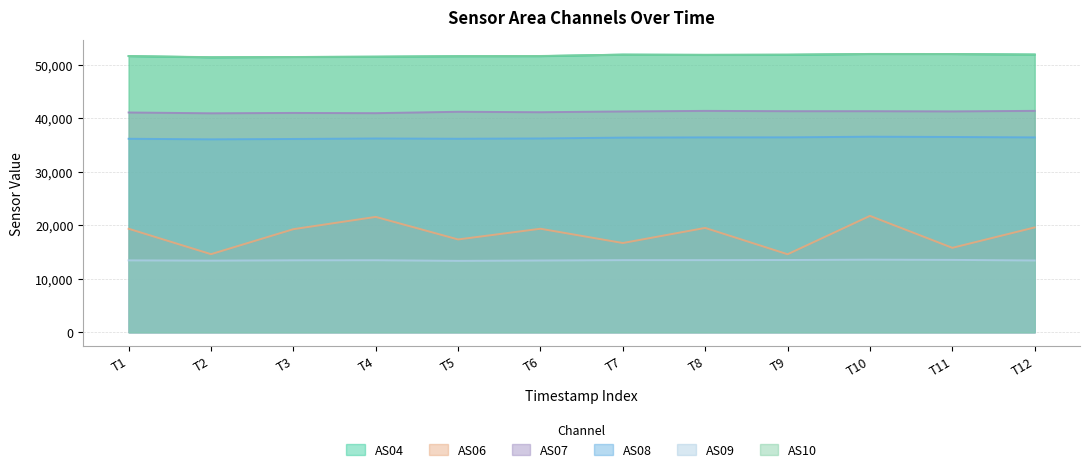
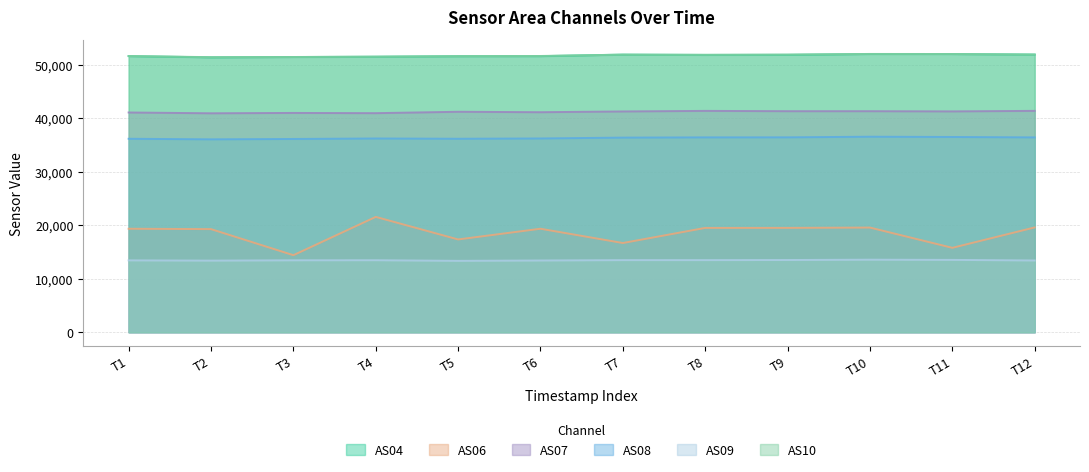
  {
    "AS06": {
      "T1": "19,000",
-     "T2": "15,000",
-     "T3": "19,000",
+     "T2": "19,000",
+     "T3": "14,000",
      "T4": "22,000",
      "T5": "17,000",
      "T6": "19,000",
      "T7": "17,000",
      "T8": "20,000",
-     "T9": "15,000",
-     "T10": "22,000",
+     "T9": "20,000",
+     "T10": "20,000",
      "T11": "16,000",
      "T12": "20,000"
    }
  }
